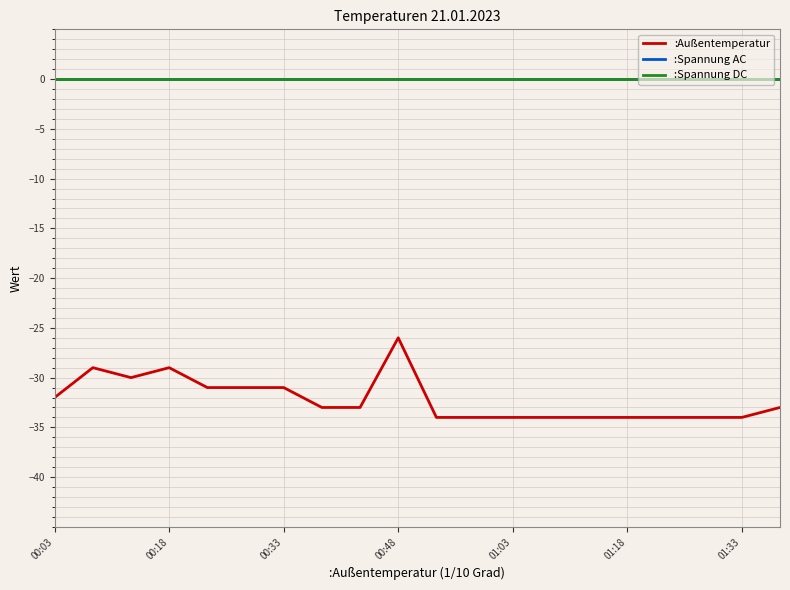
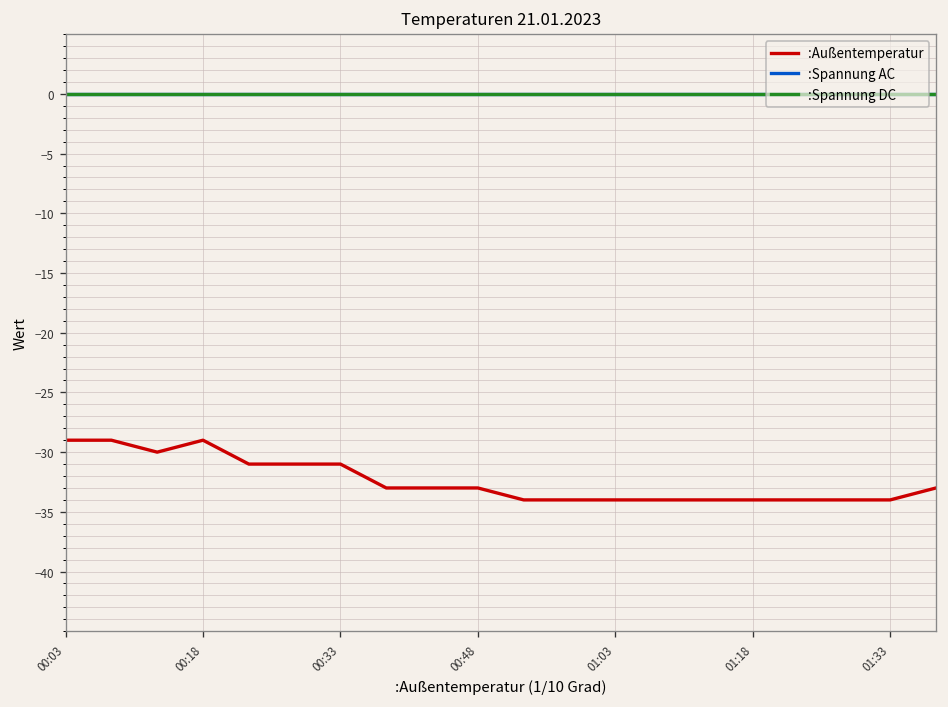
  {
    ":Außentemperatur": {
-     "00:03": -32,
+     "00:03": -29,
      "00:18": -29,
      "00:33": -31,
-     "00:48": -26,
+     "00:48": -33,
      "01:03": -34,
      "01:18": -34,
      "01:33": -34
    },
    ":Spannung DC": {
      "00:03": 0,
      "00:18": 0,
      "00:33": 0,
      "00:48": 0,
      "01:03": 0,
      "01:18": 0
    }
  }
